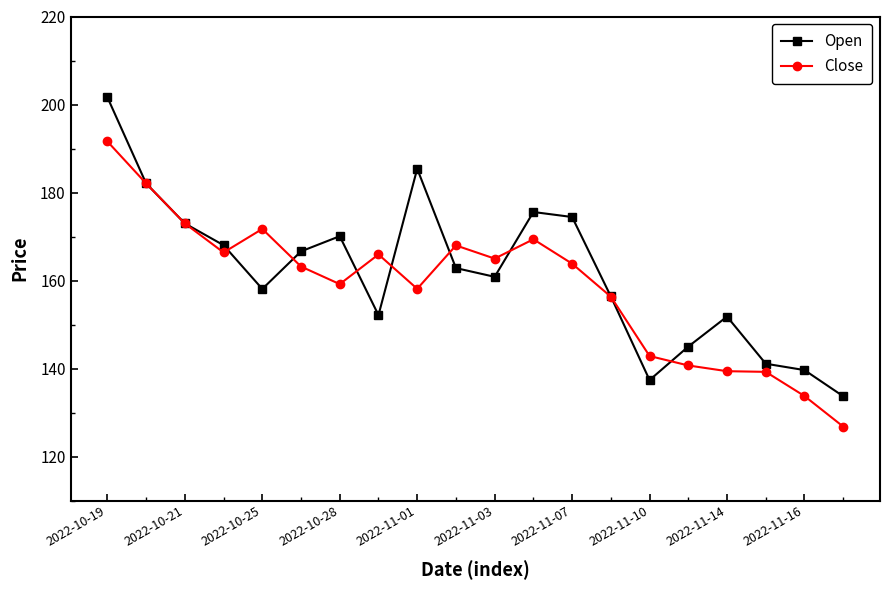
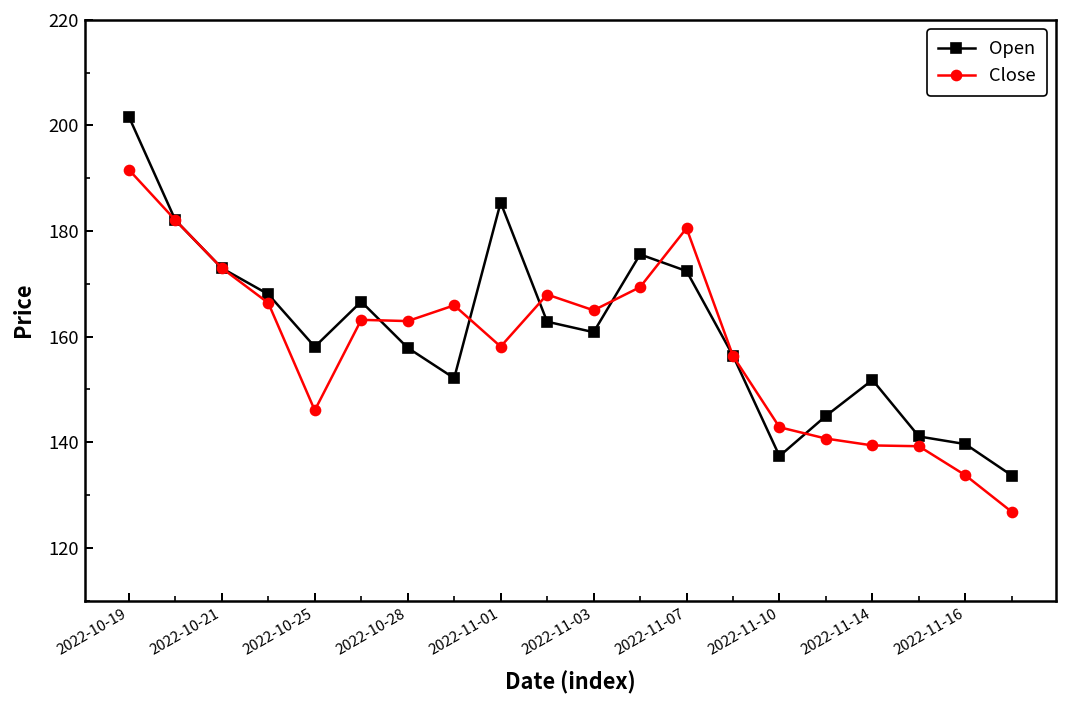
  {
    "Open": {
      "2022-10-19": 202,
      "2022-10-25": 158,
-     "2022-10-28": 170,
+     "2022-10-28": 158,
      "2022-11-01": 185,
      "2022-11-03": 161,
-     "2022-11-07": 174,
+     "2022-11-07": 172,
      "2022-11-10": 137,
      "2022-11-14": 152,
      "2022-11-16": 140
    },
    "Close": {
      "2022-10-19": 192,
-     "2022-10-25": 172,
-     "2022-10-28": 159,
+     "2022-10-25": 146,
+     "2022-10-28": 163,
      "2022-11-01": 158,
      "2022-11-03": 165,
-     "2022-11-07": 164,
+     "2022-11-07": 181,
      "2022-11-10": 143,
      "2022-11-14": 139,
      "2022-11-16": 134
    }
  }
